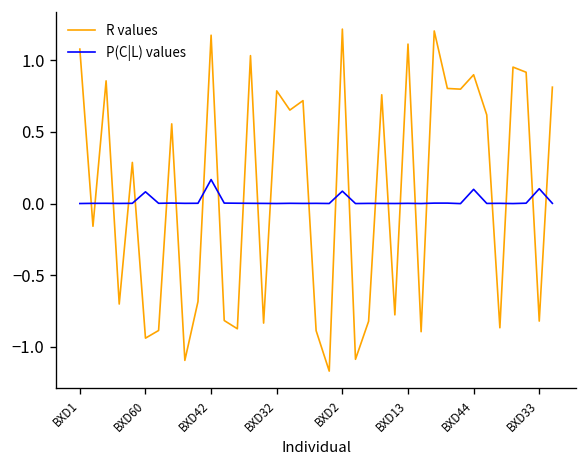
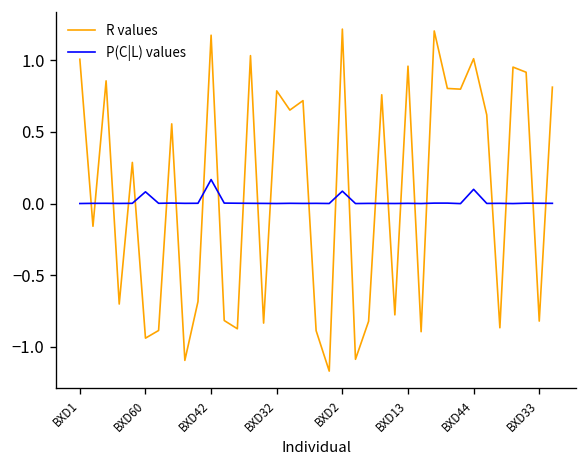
  {
    "R values": {
-     "BXD1": 1.08,
+     "BXD1": 1.01,
      "BXD60": -0.94,
      "BXD42": 1.18,
      "BXD32": 0.79,
      "BXD2": 1.22,
-     "BXD13": 1.11,
-     "BXD44": 0.90,
+     "BXD13": 0.96,
+     "BXD44": 1.01,
      "BXD33": -0.82
    },
    "P(C|L) values": {
      "BXD1": 0.00,
      "BXD60": 0.08,
      "BXD42": 0.17,
      "BXD32": 0.00,
      "BXD2": 0.09,
      "BXD13": 0.00,
      "BXD44": 0.10,
-     "BXD33": 0.10
+     "BXD33": 0.00
    }
  }
